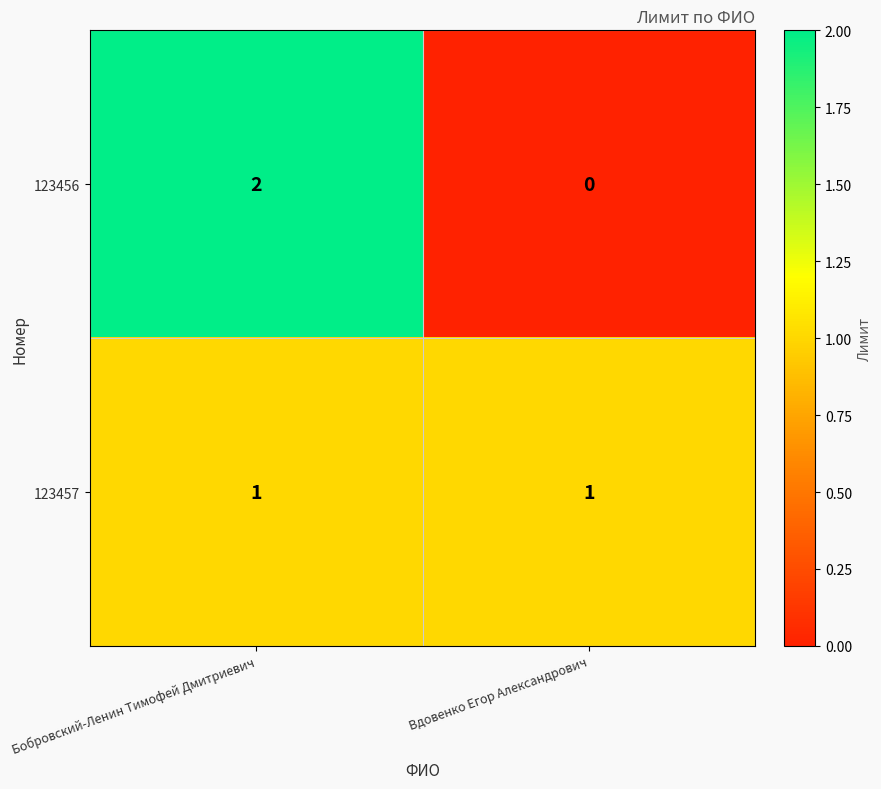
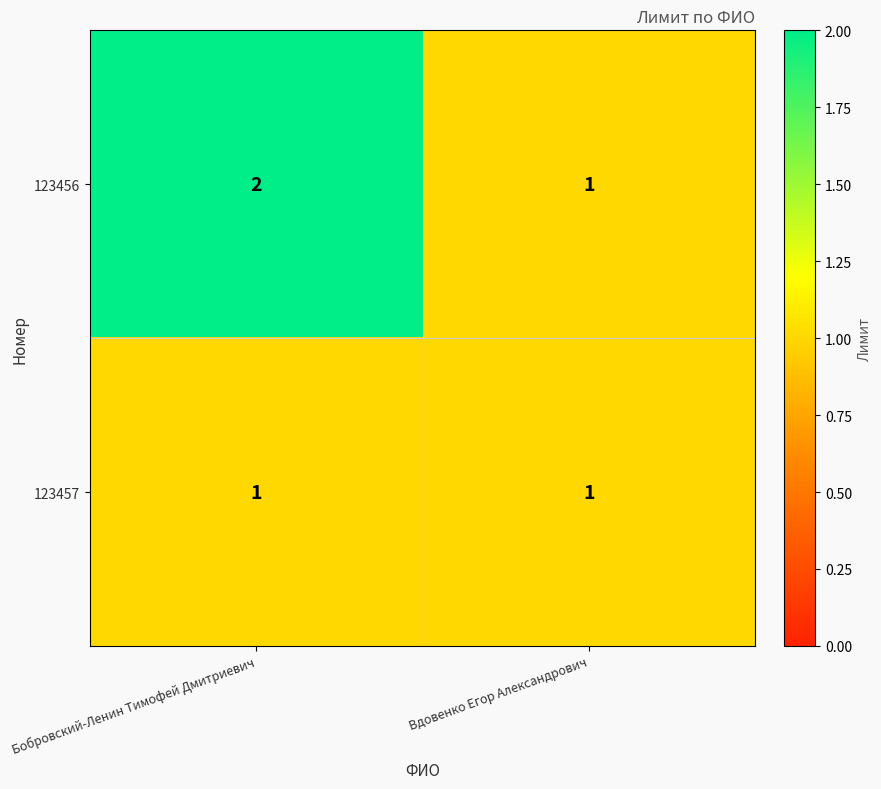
  {
    "123456": {
      "Бобровский-Ленин Тимофей Дмитриевич": 2,
-     "Вдовенко Егор Александрович": 0
+     "Вдовенко Егор Александрович": 1
    },
    "123457": {
      "Бобровский-Ленин Тимофей Дмитриевич": 1,
      "Вдовенко Егор Александрович": 1
    }
  }
